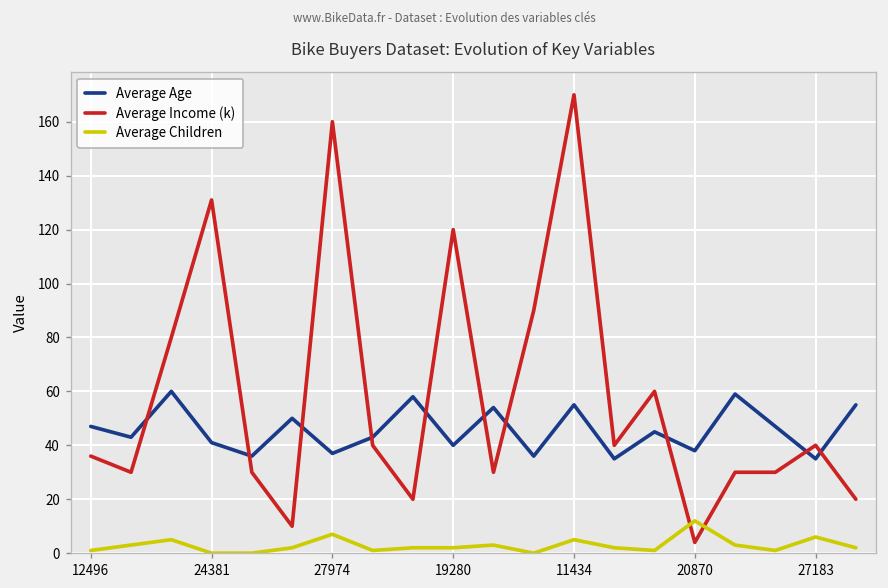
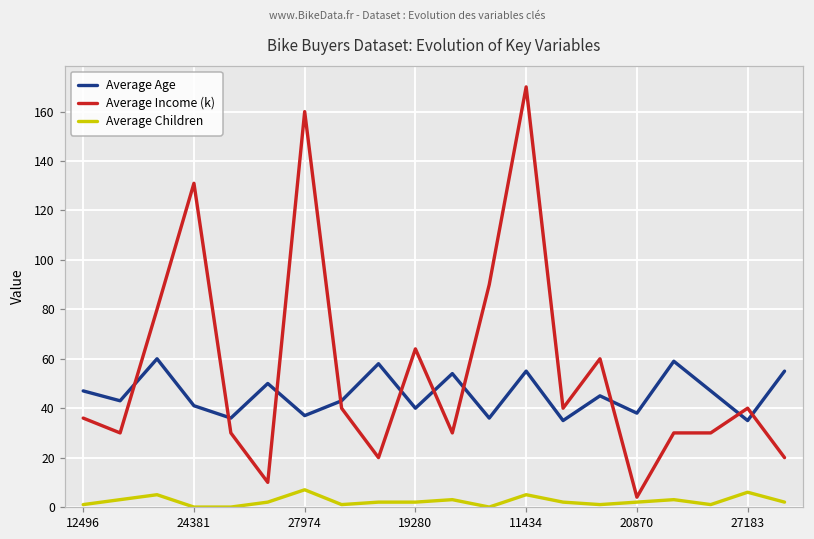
  {
    "Average Age": {
      "12496": 47,
      "24381": 41,
      "27974": 37,
      "19280": 40,
      "11434": 55,
      "20870": 38,
      "27183": 35
    },
    "Average Income (k)": {
      "12496": 36,
      "24381": 131,
      "27974": 160,
-     "19280": 120,
+     "19280": 64,
      "11434": 170,
      "20870": 4,
      "27183": 40
    },
    "Average Children": {
      "12496": 1,
      "24381": 0,
      "27974": 7,
      "19280": 2,
      "11434": 5,
-     "20870": 12,
+     "20870": 2,
      "27183": 6
    }
  }
